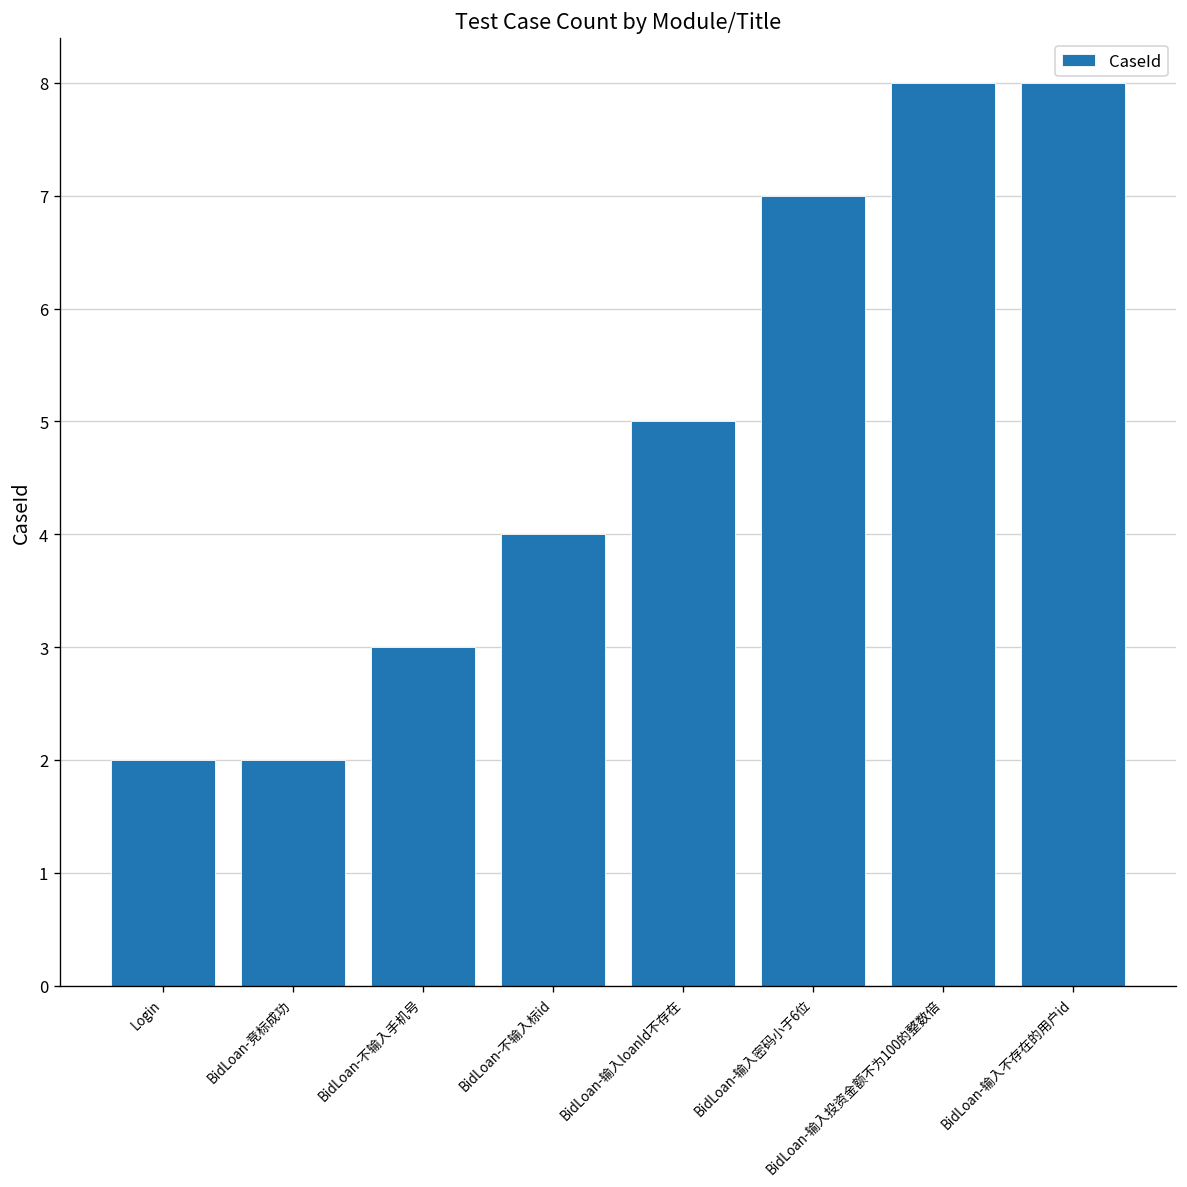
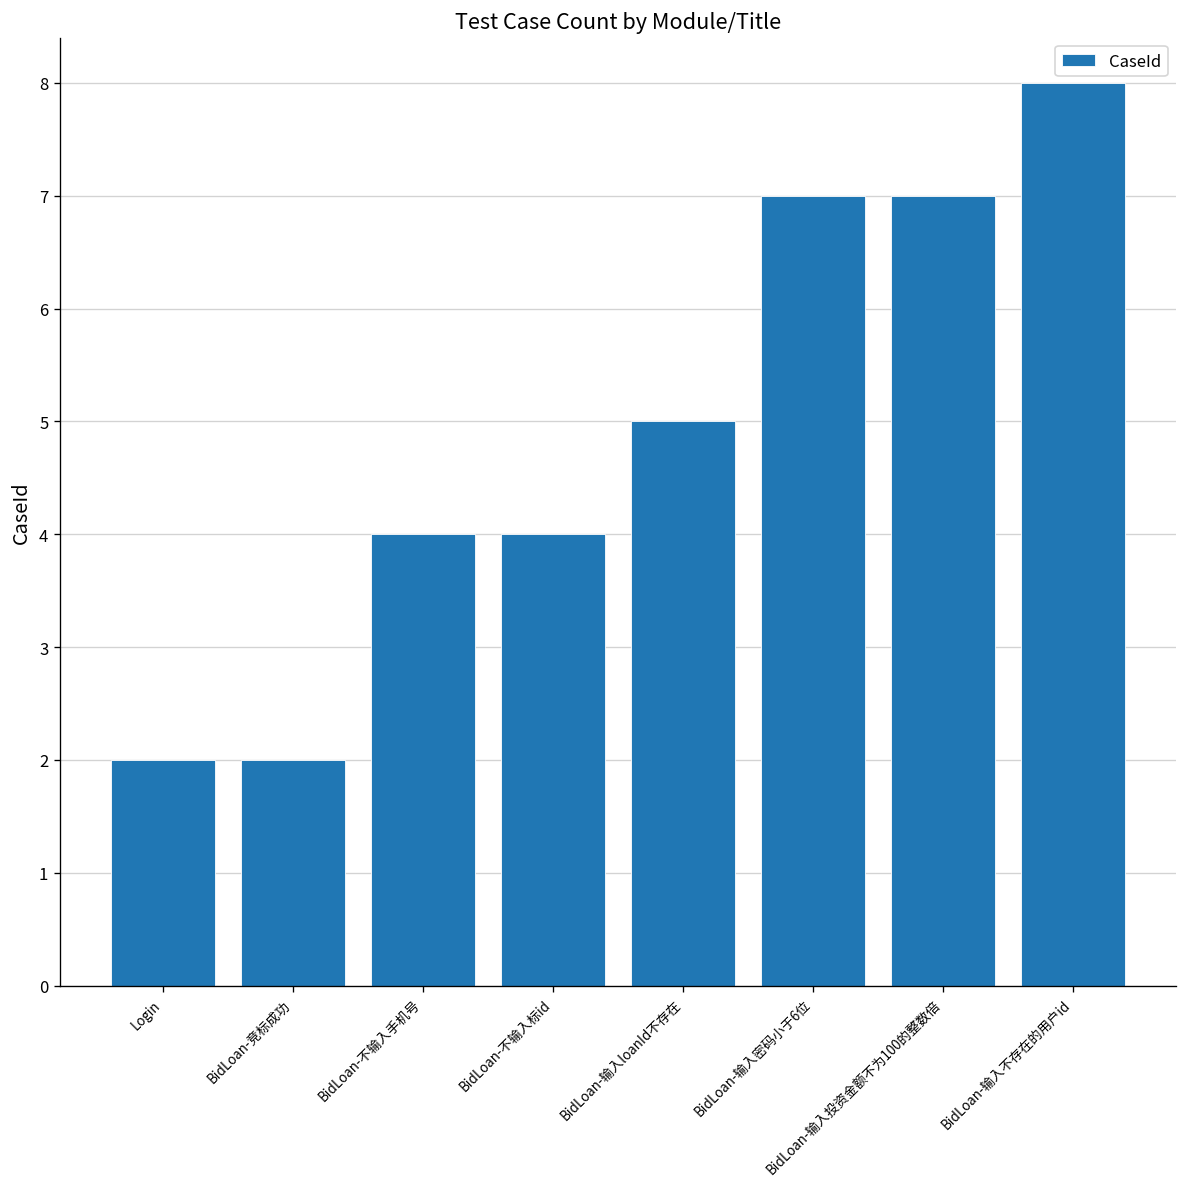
  {
    "Login": 2,
    "BidLoan-竞标成功": 2,
-   "BidLoan-不输入手机号": 3,
+   "BidLoan-不输入手机号": 4,
    "BidLoan-不输入标id": 4,
    "BidLoan-输入loanId不存在": 5,
    "BidLoan-输入密码小于6位": 7,
-   "BidLoan-输入投资金额不为100的整数倍": 8,
+   "BidLoan-输入投资金额不为100的整数倍": 7,
    "BidLoan-输入不存在的用户id": 8
  }
